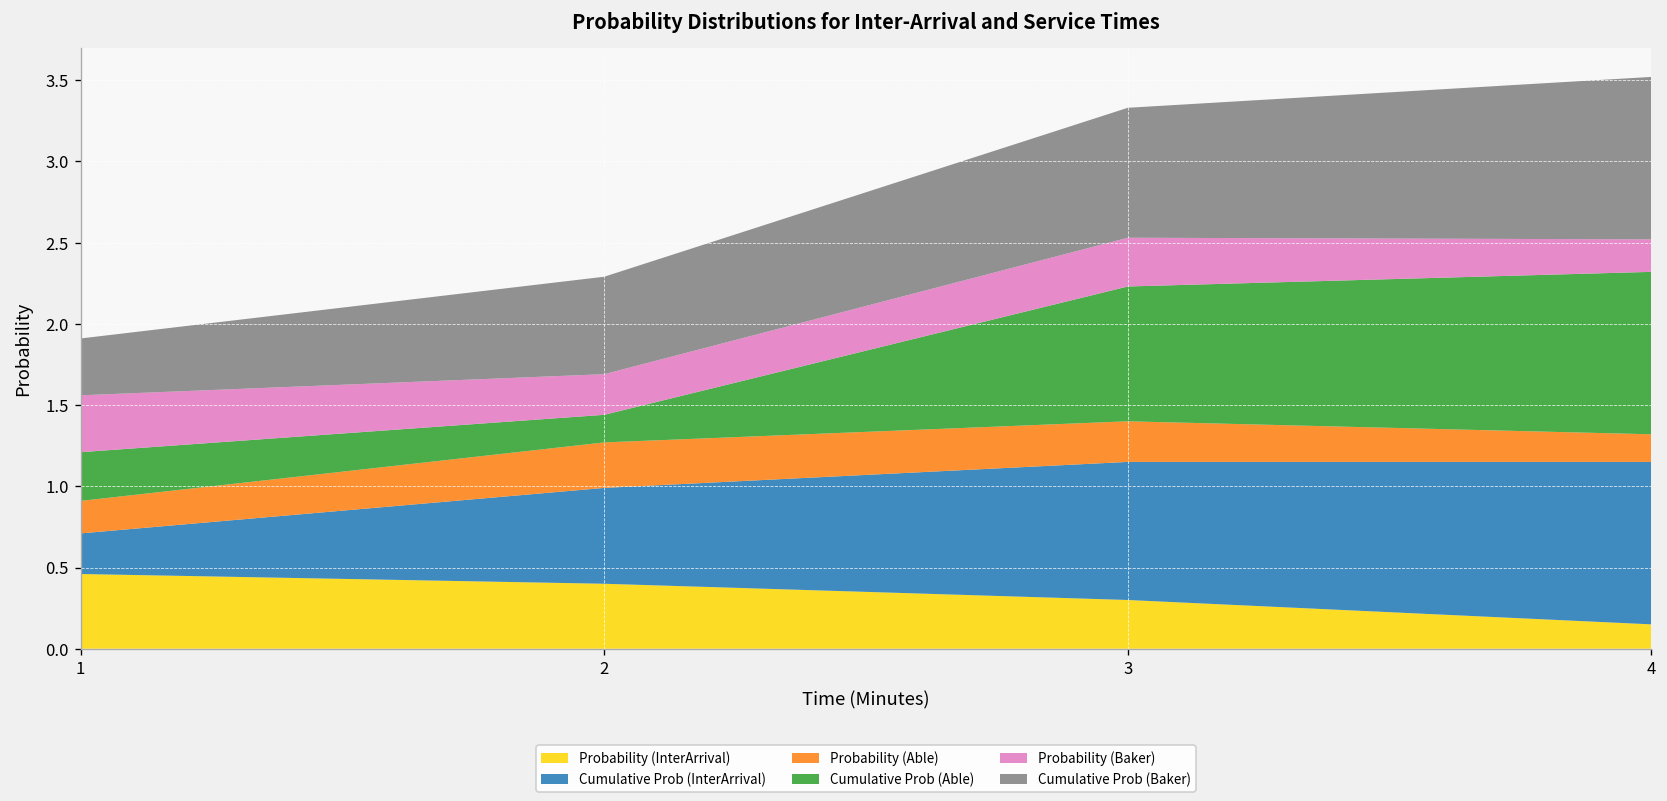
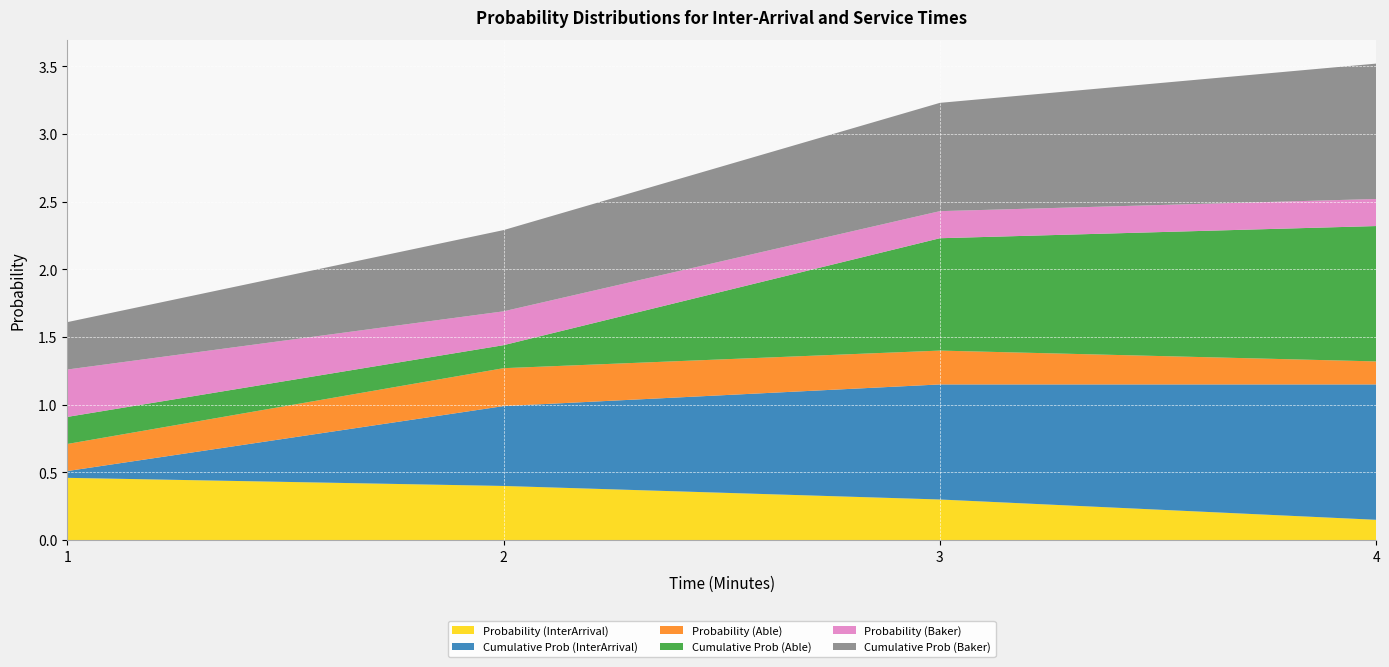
  {
    "Probability (InterArrival)": {
      "1": 0.46,
      "2": 0.40,
      "3": 0.30,
      "4": 0.15
    },
    "Cumulative Prob (InterArrival)": {
-     "1": 0.25,
+     "1": 0.05,
      "2": 0.59,
      "3": 0.85,
      "4": 1.00
    },
    "Probability (Able)": {
      "1": 0.20,
      "2": 0.28,
      "3": 0.25,
      "4": 0.17
    },
    "Cumulative Prob (Able)": {
-     "1": 0.3,
+     "1": 0.2,
      "2": 0.17,
      "3": 0.83,
      "4": 1.0
    },
    "Probability (Baker)": {
      "1": 0.35,
      "2": 0.25,
-     "3": 0.3,
+     "3": 0.2,
      "4": 0.2
    },
    "Cumulative Prob (Baker)": {
      "1": 0.35,
      "2": 0.60,
      "3": 0.80,
      "4": 1.00
    }
  }
